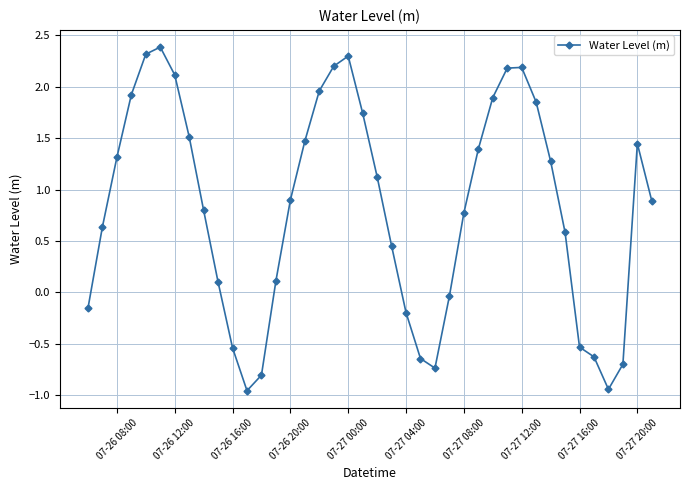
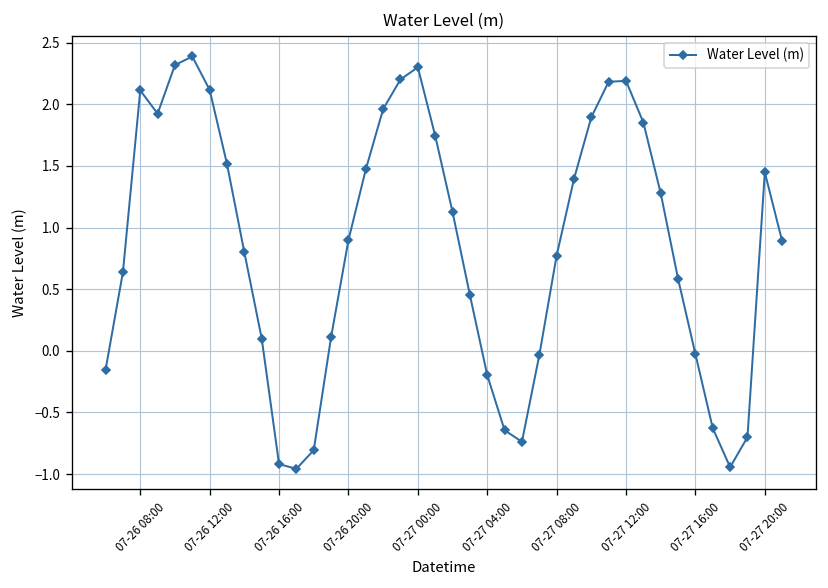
  {
-   "07-26 08:00": 1.31,
+   "07-26 08:00": 2.11,
    "07-26 12:00": 2.12,
-   "07-26 16:00": -0.54,
+   "07-26 16:00": -0.92,
    "07-26 20:00": 0.90,
    "07-27 00:00": 2.30,
    "07-27 04:00": -0.20,
    "07-27 08:00": 0.77,
    "07-27 12:00": 2.19,
-   "07-27 16:00": -0.53,
+   "07-27 16:00": -0.03,
    "07-27 20:00": 1.45
  }
